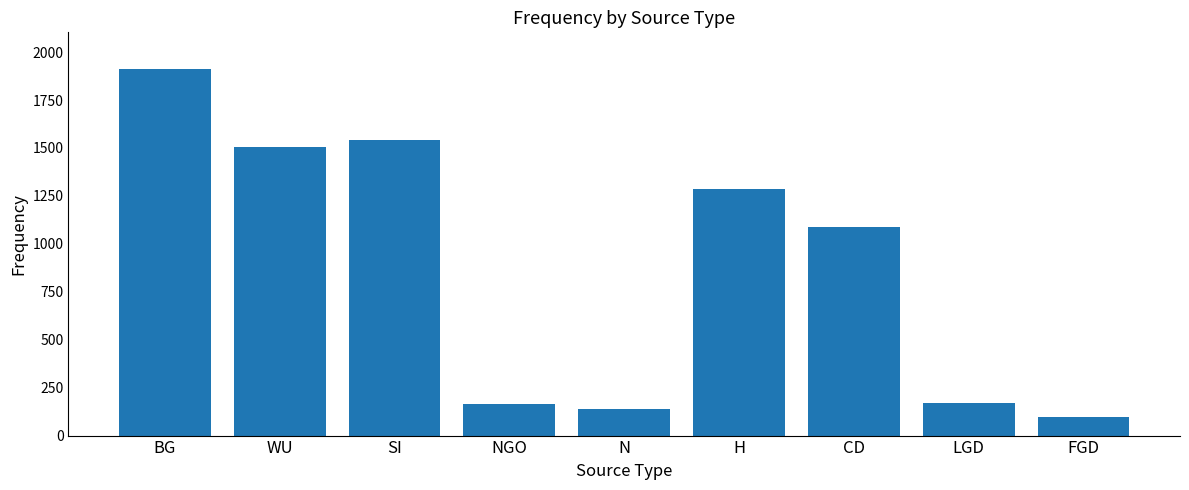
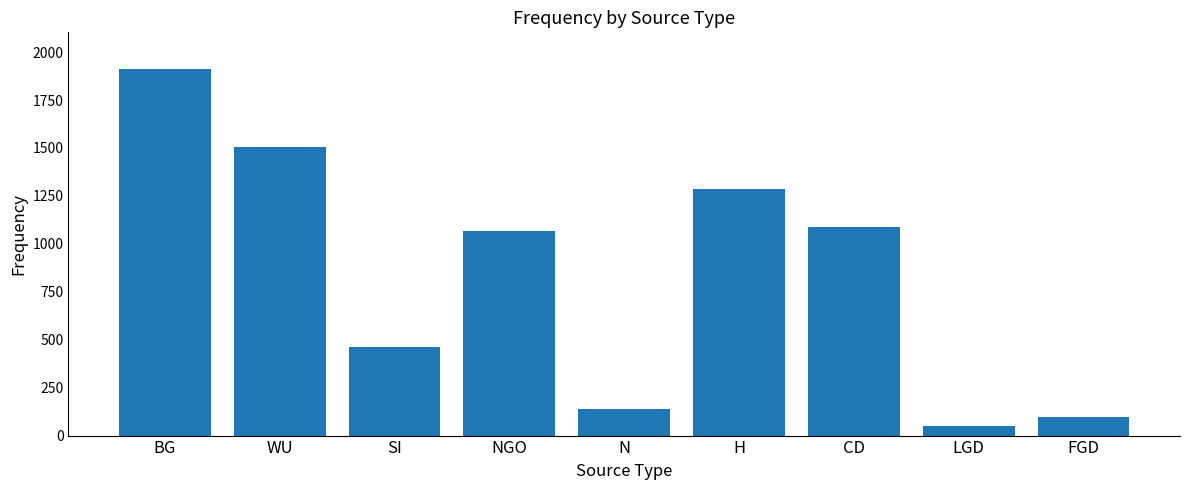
  {
    "BG": 1910,
    "WU": 1500,
-   "SI": 1540,
-   "NGO": 170,
+   "SI": 460,
+   "NGO": 1070,
    "N": 140,
    "H": 1290,
    "CD": 1090,
-   "LGD": 170,
+   "LGD": 50,
    "FGD": 100
  }
